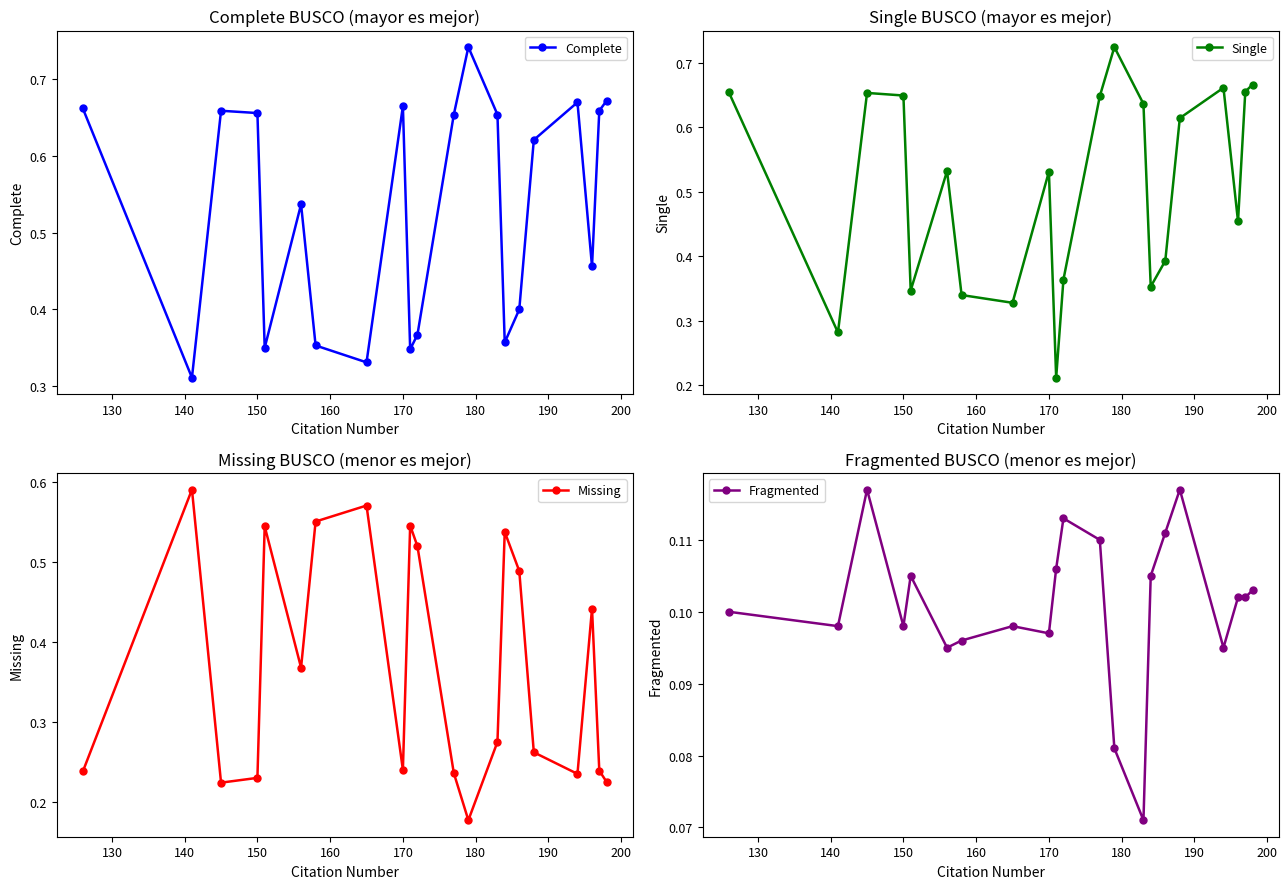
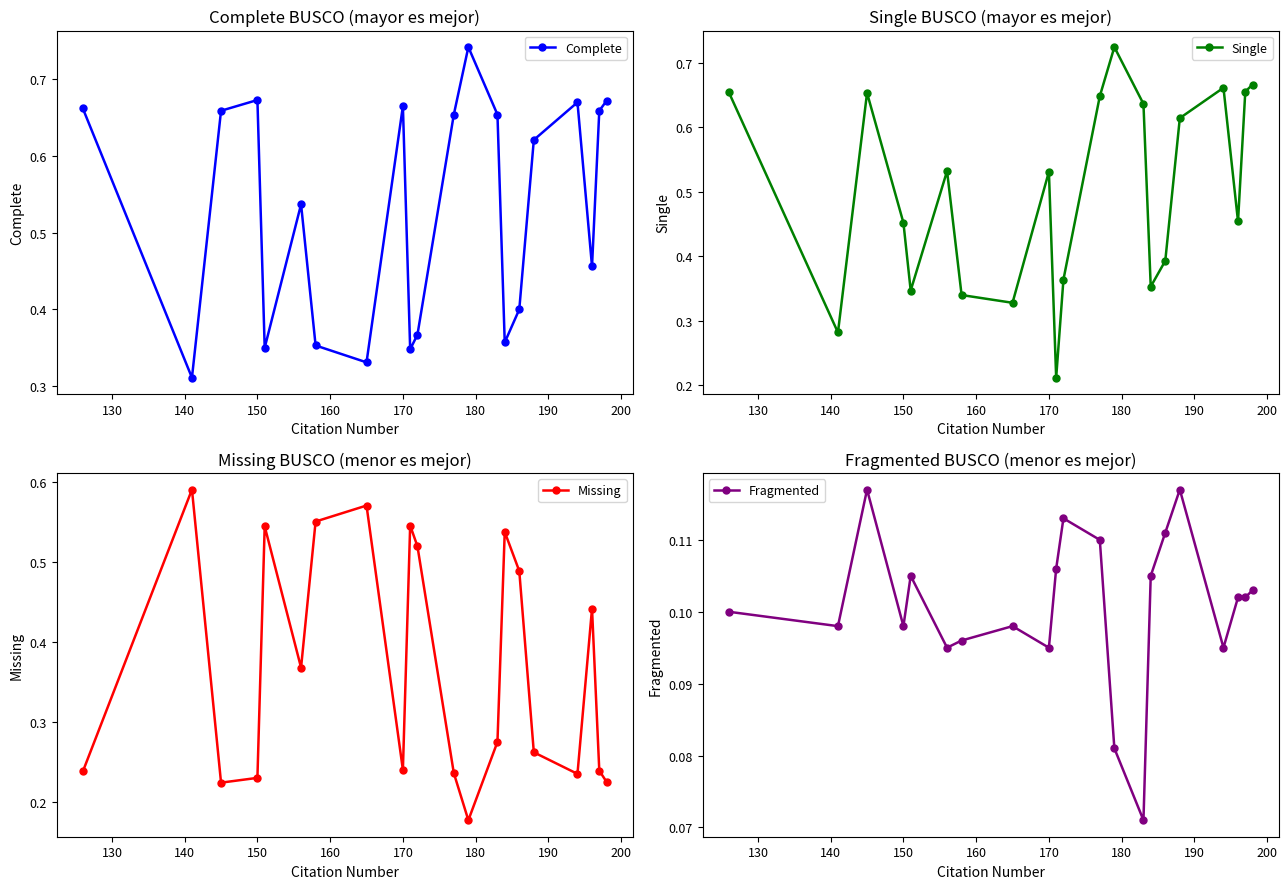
  {
    "Complete BUSCO (mayor es mejor)": {
-     "150": 0.66,
+     "150": 0.67,
      "170": 0.67
    },
    "Single BUSCO (mayor es mejor)": {
-     "150": 0.65,
+     "150": 0.45,
      "170": 0.53
    },
    "Missing BUSCO (menor es mejor)": {
      "150": 0.23,
      "170": 0.24
    },
    "Fragmented BUSCO (menor es mejor)": {
      "150": 0.098,
-     "170": 0.097
+     "170": 0.095
    }
  }
